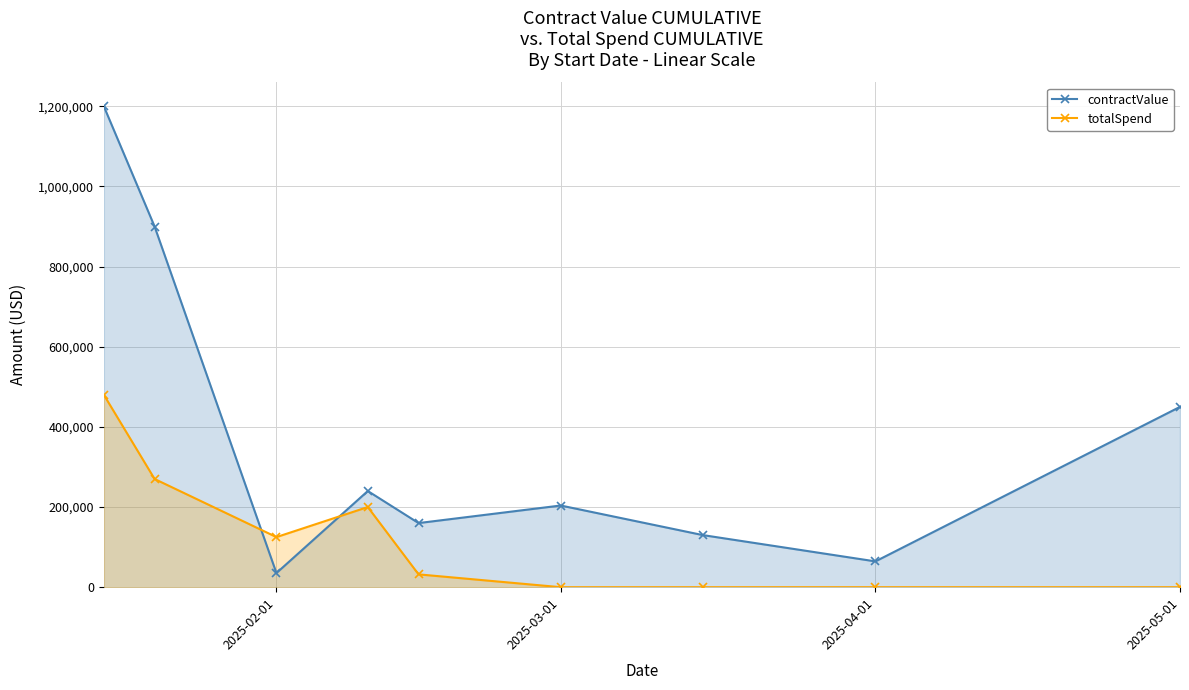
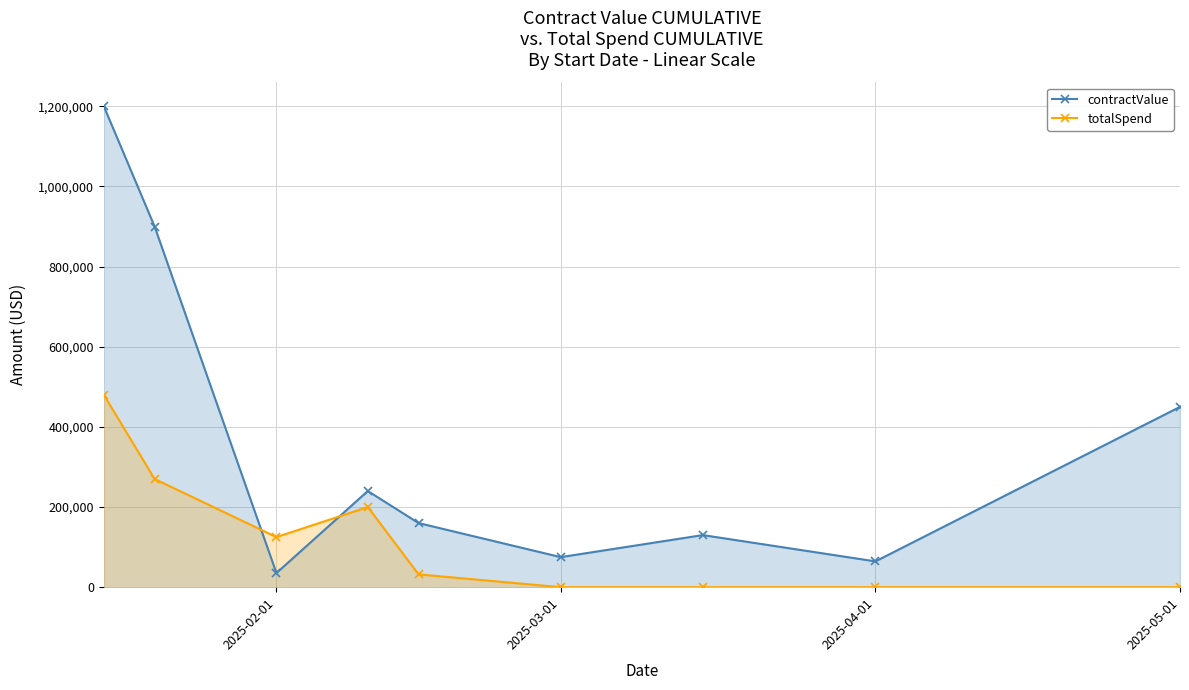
  {
    "contractValue": {
      "2025-02-01": "40,000",
-     "2025-03-01": "200,000",
+     "2025-03-01": "80,000",
      "2025-04-01": "60,000",
      "2025-05-01": "450,000"
    },
    "totalSpend": {
      "2025-02-01": "130,000",
      "2025-03-01": "0",
      "2025-04-01": "0",
      "2025-05-01": "0"
    }
  }
